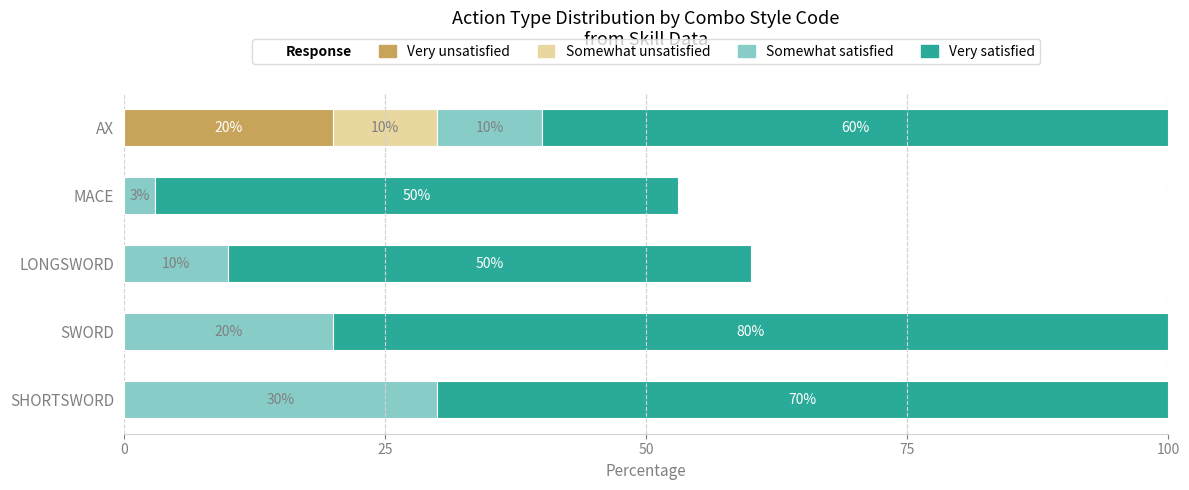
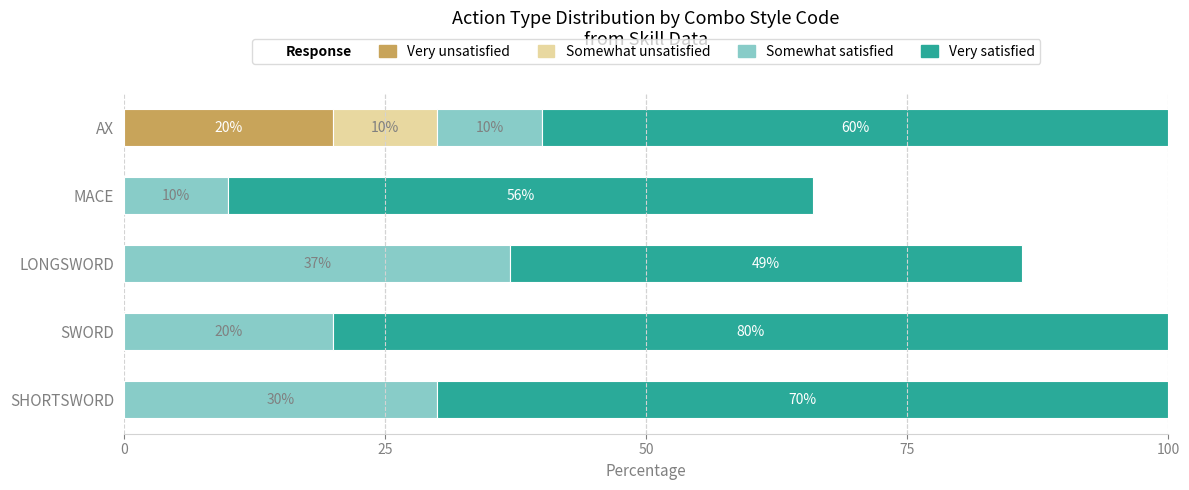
  {
    "Very unsatisfied": {
      "AX": "20%"
    },
    "Somewhat unsatisfied": {
      "AX": "10%"
    },
    "Somewhat satisfied": {
      "AX": "10%",
-     "MACE": "3%",
-     "LONGSWORD": "10%",
+     "MACE": "10%",
+     "LONGSWORD": "37%",
      "SWORD": "20%",
      "SHORTSWORD": "30%"
    },
    "Very satisfied": {
      "AX": "60%",
-     "MACE": "50%",
-     "LONGSWORD": "50%",
+     "MACE": "56%",
+     "LONGSWORD": "49%",
      "SWORD": "80%",
      "SHORTSWORD": "70%"
    }
  }
